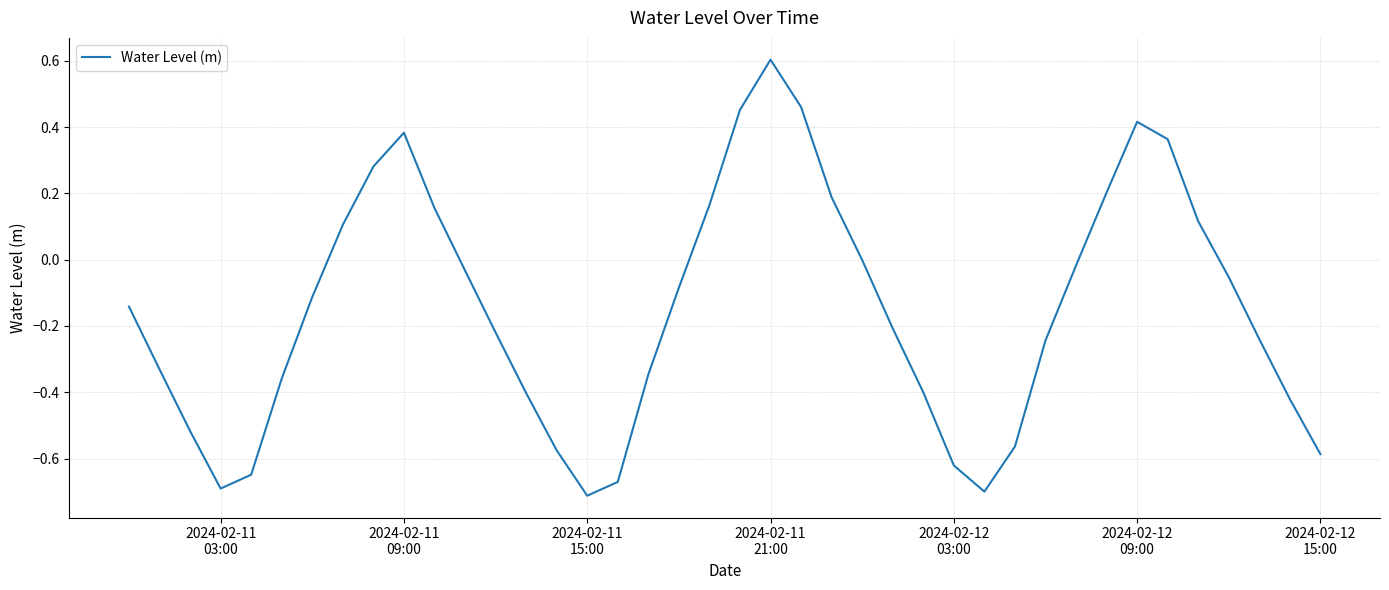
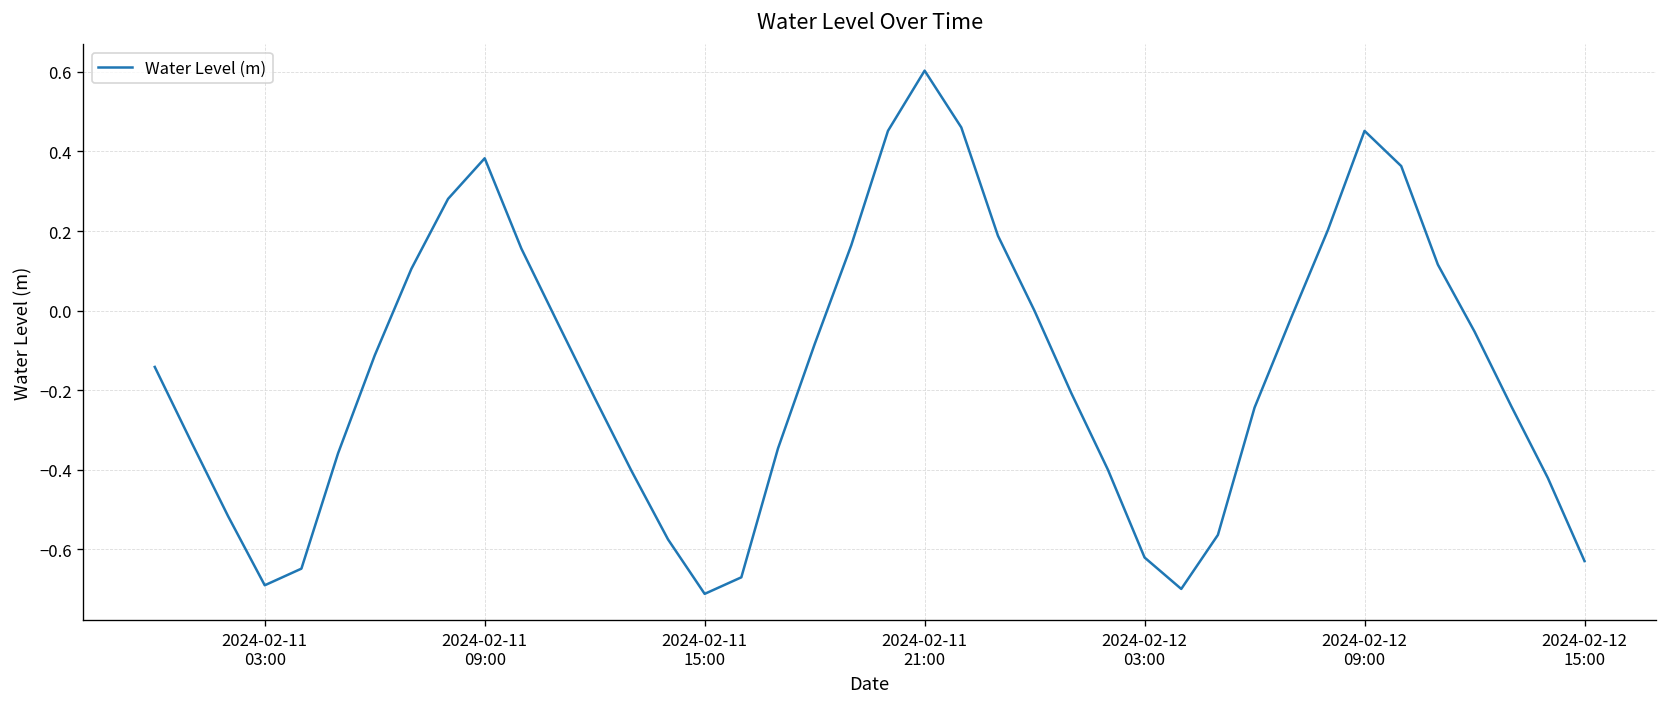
  {
    "2024-02-11 03:00": -0.69,
    "2024-02-11 09:00": 0.38,
    "2024-02-11 15:00": -0.71,
    "2024-02-11 21:00": 0.60,
    "2024-02-12 03:00": -0.62,
-   "2024-02-12 09:00": 0.42,
-   "2024-02-12 15:00": -0.59
+   "2024-02-12 09:00": 0.45,
+   "2024-02-12 15:00": -0.63
  }
